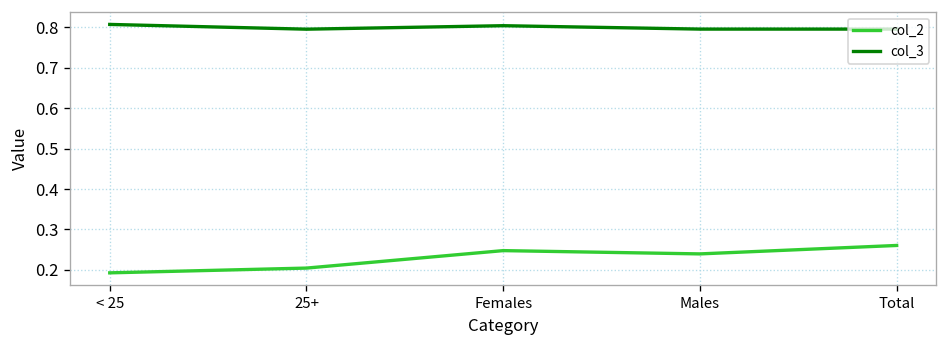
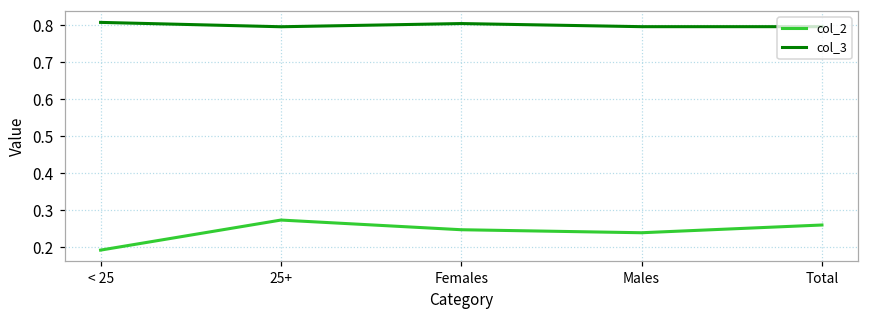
  {
    "col_2": {
      "< 25": 0.19,
-     "25+": 0.20,
+     "25+": 0.27,
      "Females": 0.25,
      "Males": 0.24,
      "Total": 0.26
    },
    "col_3": {
      "< 25": 0.81,
      "25+": 0.80,
      "Females": 0.80,
      "Males": 0.80
    }
  }
